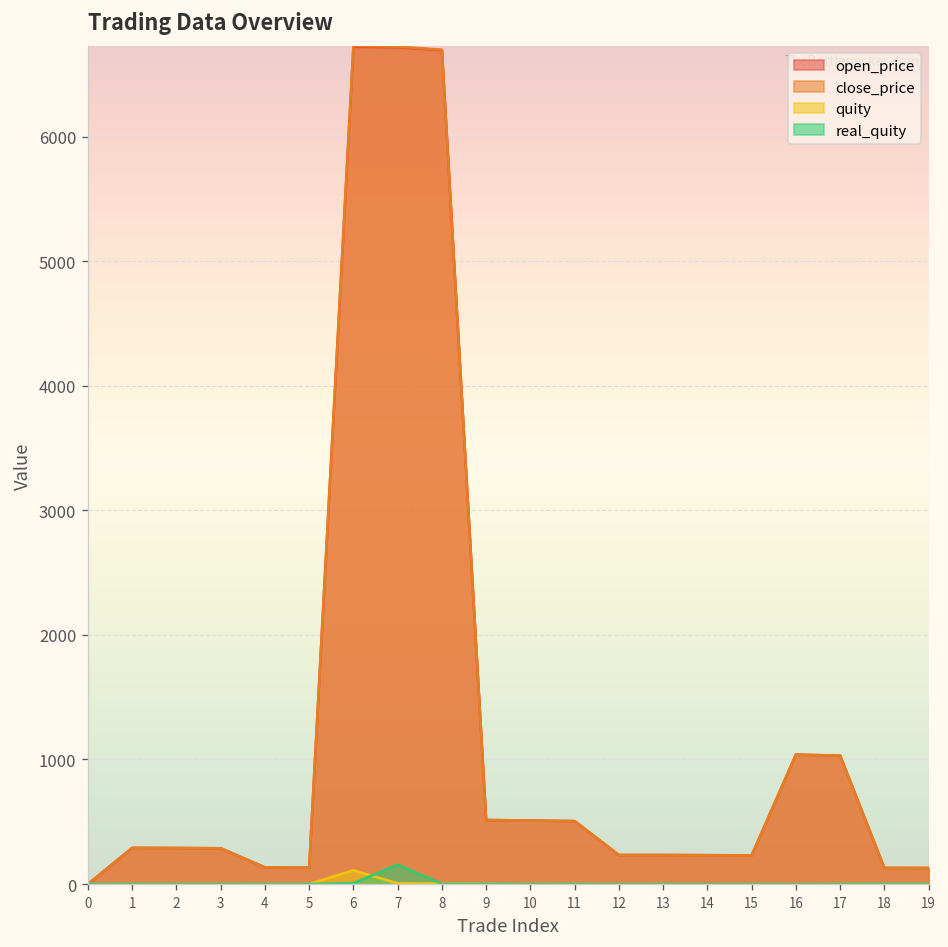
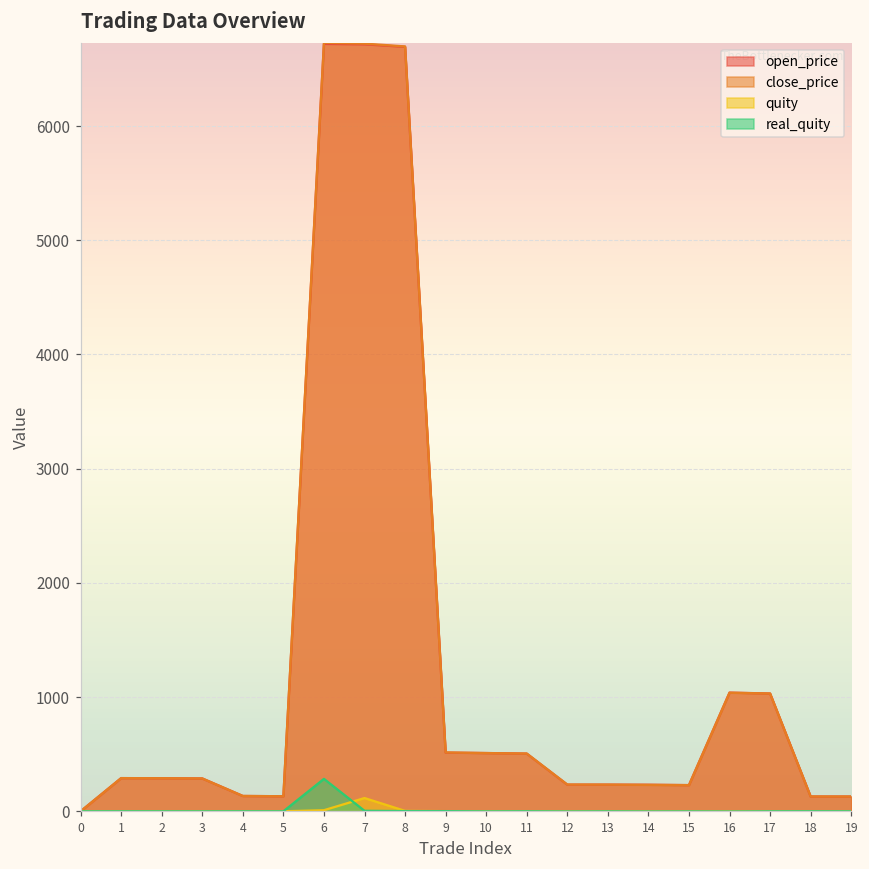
  {
    "quity": {
-     "6": 110,
-     "7": 10
+     "6": 10,
+     "7": 120
    },
    "real_quity": {
-     "6": 10,
-     "7": 160
+     "6": 280,
+     "7": 0
    }
  }
